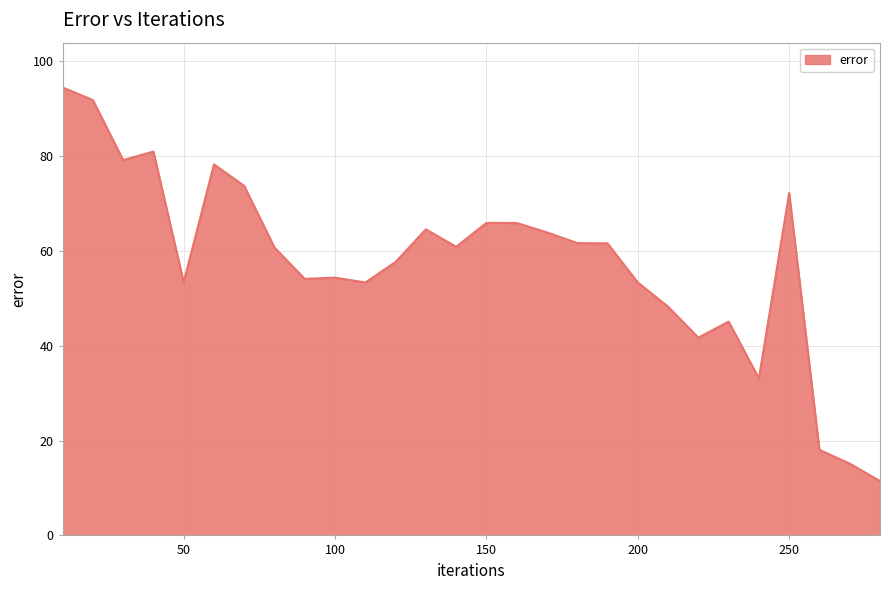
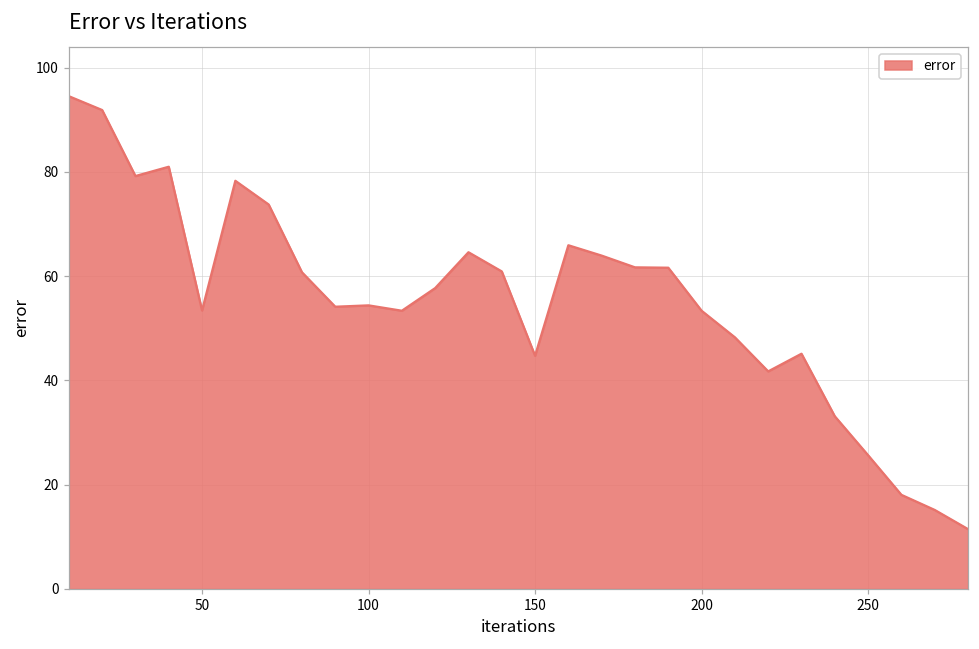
  {
    "50": 53,
    "100": 54,
-   "150": 66,
+   "150": 45,
    "200": 53,
-   "250": 72
+   "250": 26
  }
